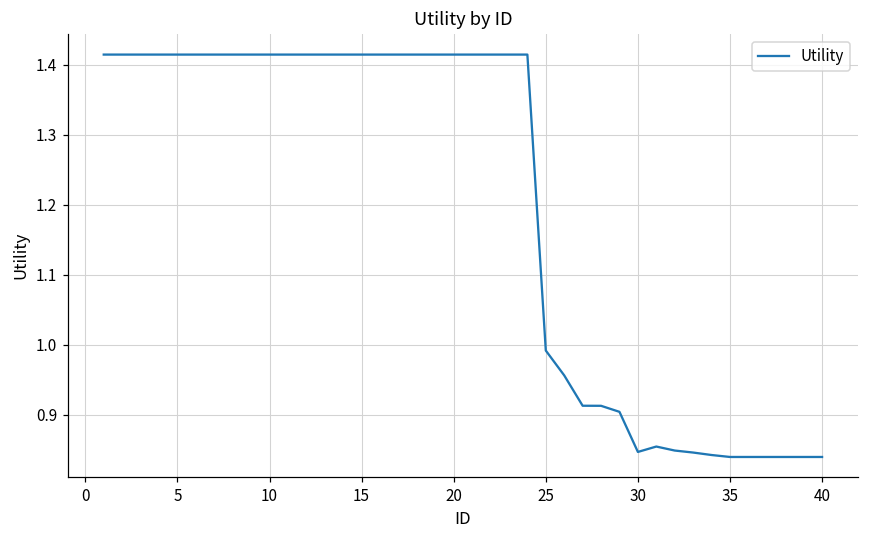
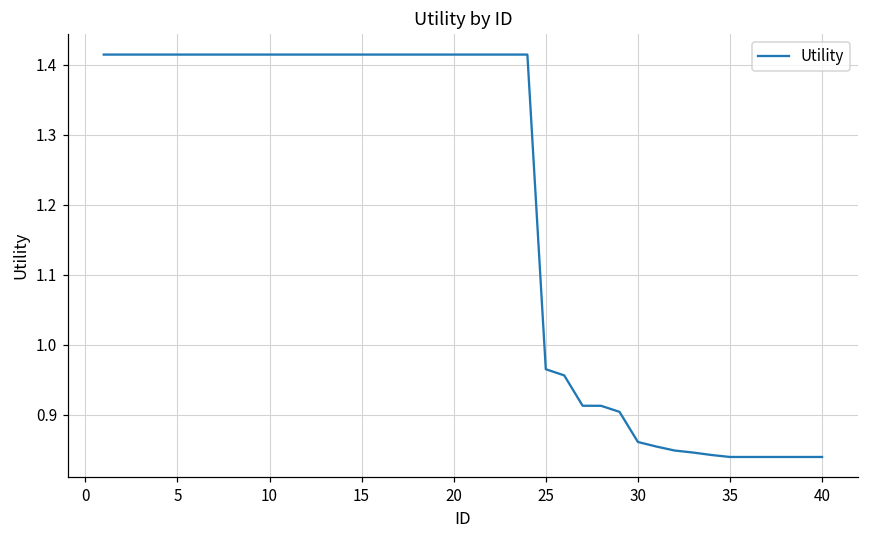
  {
    "5": 1.41,
    "10": 1.41,
    "15": 1.41,
    "20": 1.41,
-   "25": 0.99,
-   "30": 0.85,
+   "25": 0.97,
+   "30": 0.86,
    "35": 0.84,
    "40": 0.84
  }
